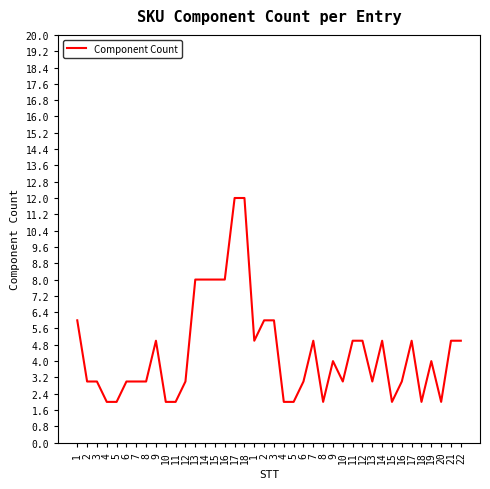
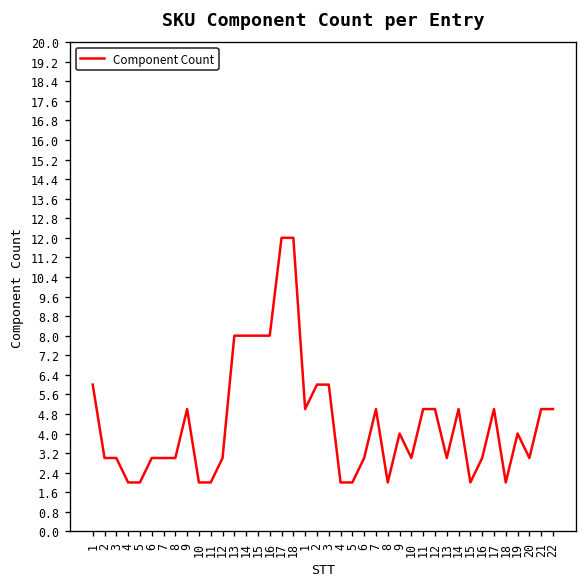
  {
    "19": 4,
-   "20": 2,
+   "20": 3,
    "21": 5,
    "22": 5
  }
